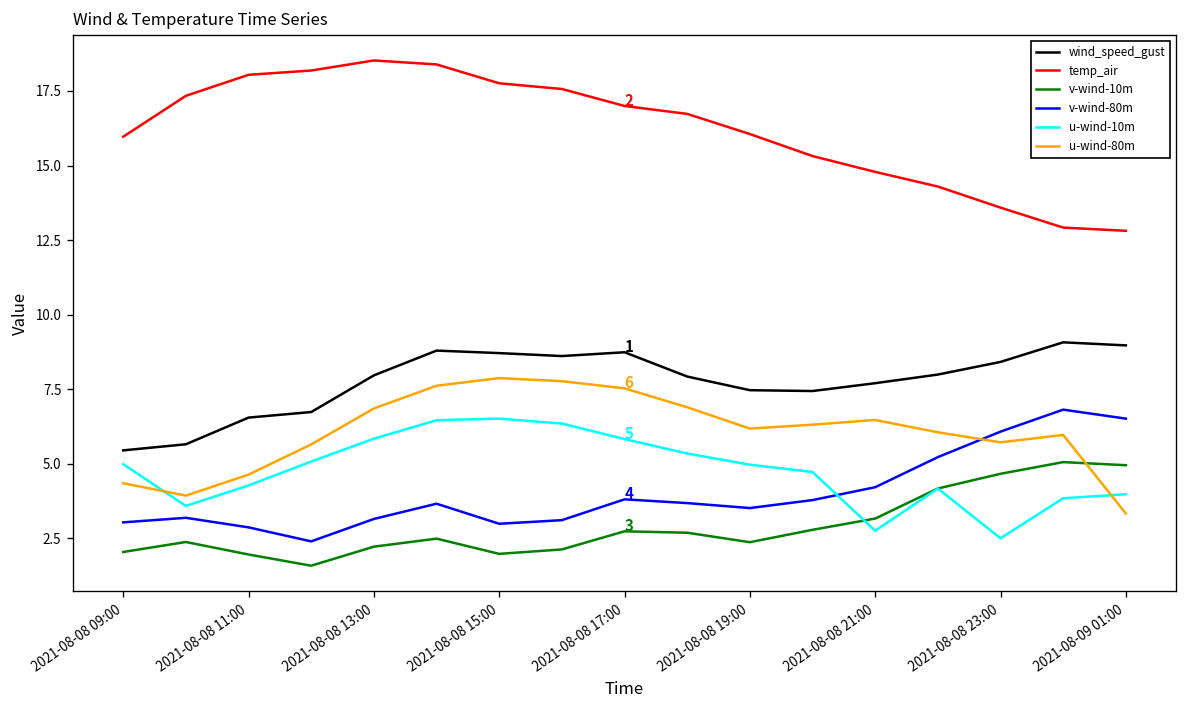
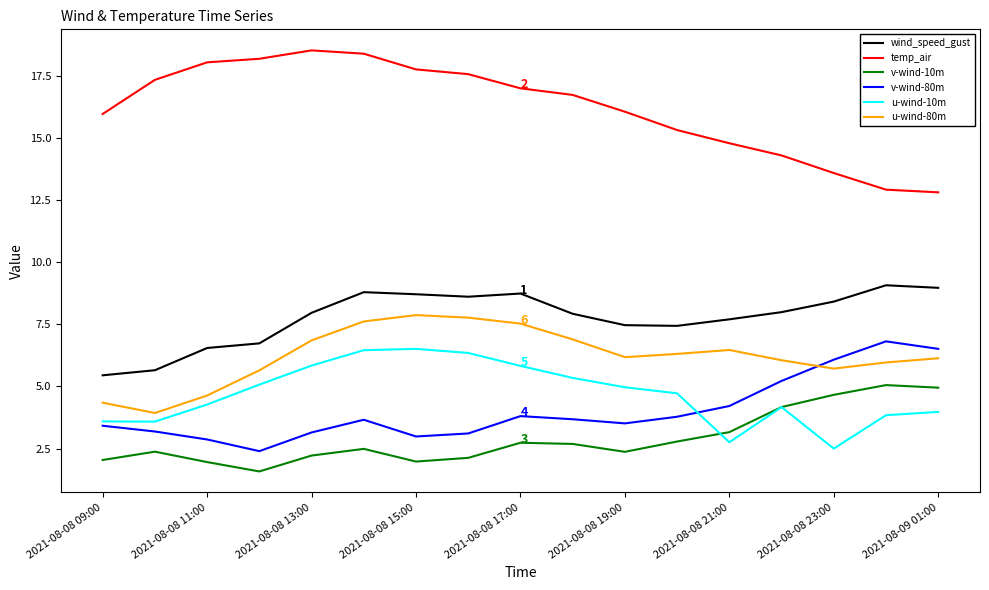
  {
    "wind_speed_gust": {
      "2021-08-08 09:00": 5.4,
      "2021-08-08 11:00": 6.5,
      "2021-08-08 13:00": 8.0,
      "2021-08-08 15:00": 8.7,
      "2021-08-08 19:00": 7.5,
      "2021-08-08 21:00": 7.7,
      "2021-08-08 23:00": 8.4,
      "2021-08-09 01:00": 9.0
    },
    "temp_air": {
      "2021-08-08 09:00": 16.0,
      "2021-08-08 11:00": 18.0,
      "2021-08-08 13:00": 18.5,
      "2021-08-08 15:00": 17.8,
      "2021-08-08 19:00": 16.1,
      "2021-08-08 21:00": 14.8,
      "2021-08-08 23:00": 13.6,
      "2021-08-09 01:00": 12.8
    },
    "v-wind-10m": {
      "2021-08-08 17:00": 3
    },
    "v-wind-80m": {
-     "2021-08-08 09:00": 3.0,
+     "2021-08-08 09:00": 3.4,
      "2021-08-08 11:00": 2.9,
      "2021-08-08 13:00": 3.1,
      "2021-08-08 15:00": 3.0,
      "2021-08-08 19:00": 3.5,
      "2021-08-08 21:00": 4.2,
      "2021-08-08 23:00": 6.1,
      "2021-08-09 01:00": 6.5
    },
    "u-wind-10m": {
-     "2021-08-08 09:00": 5.0,
+     "2021-08-08 09:00": 3.6,
      "2021-08-08 11:00": 4.3,
      "2021-08-08 13:00": 5.8,
      "2021-08-08 15:00": 6.5,
      "2021-08-08 19:00": 5.0,
      "2021-08-08 21:00": 2.8,
      "2021-08-08 23:00": 2.5,
      "2021-08-09 01:00": 4.0
    },
    "u-wind-80m": {
      "2021-08-08 09:00": 4.3,
      "2021-08-08 11:00": 4.6,
      "2021-08-08 13:00": 6.9,
      "2021-08-08 15:00": 7.9,
      "2021-08-08 19:00": 6.2,
      "2021-08-08 21:00": 6.5,
      "2021-08-08 23:00": 5.7,
-     "2021-08-09 01:00": 3.3
+     "2021-08-09 01:00": 6.1
    }
  }
